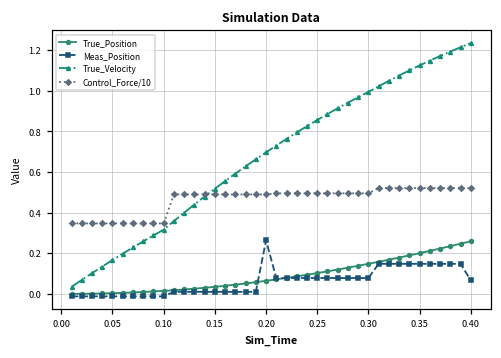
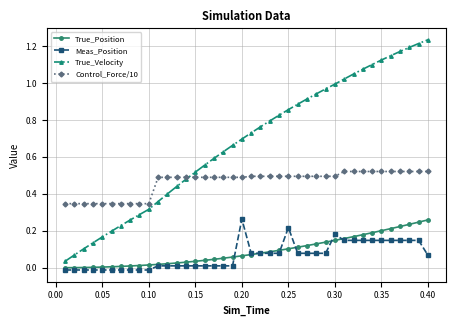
  {
    "Meas_Position": {
      "0.05": -0.01,
      "0.10": -0.01,
      "0.15": 0.01,
      "0.20": 0.26,
-     "0.25": 0.08,
-     "0.30": 0.08,
+     "0.25": 0.22,
+     "0.30": 0.18,
      "0.35": 0.15,
      "0.40": 0.07
    }
  }
